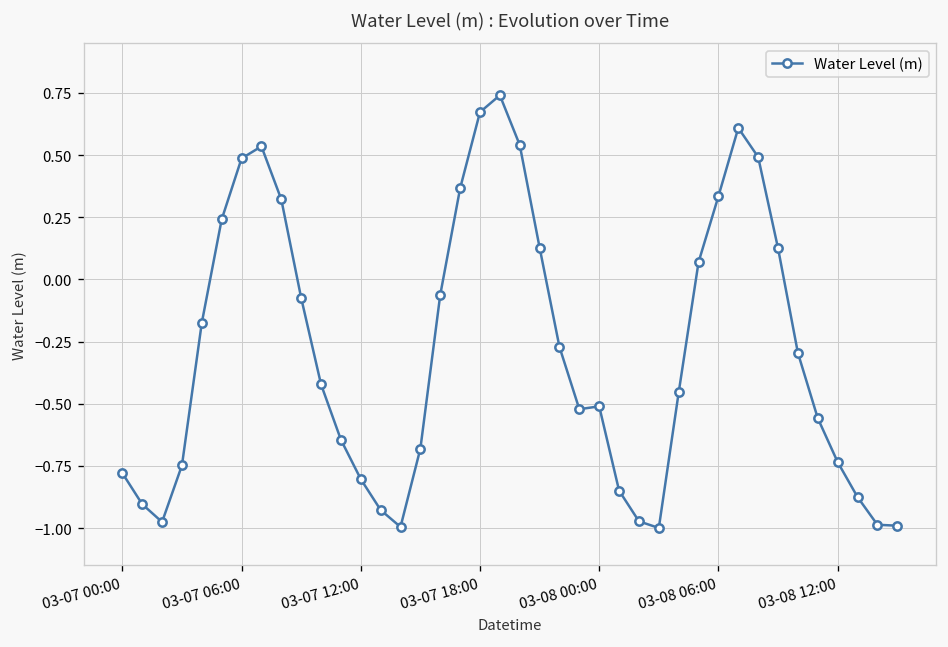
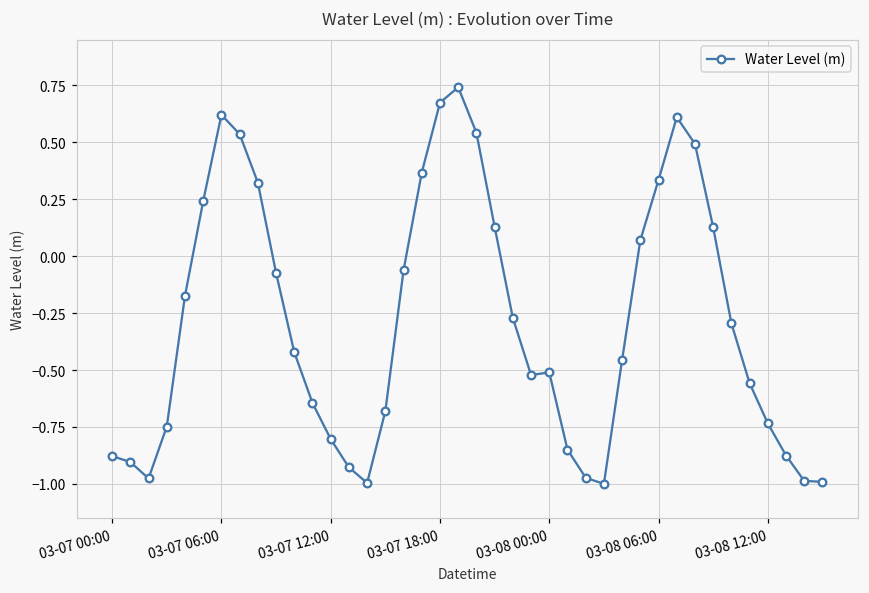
  {
-   "03-07 00:00": -0.78,
-   "03-07 06:00": 0.49,
+   "03-07 00:00": -0.88,
+   "03-07 06:00": 0.62,
    "03-07 12:00": -0.80,
    "03-07 18:00": 0.67,
    "03-08 00:00": -0.51,
    "03-08 06:00": 0.33,
    "03-08 12:00": -0.73
  }
